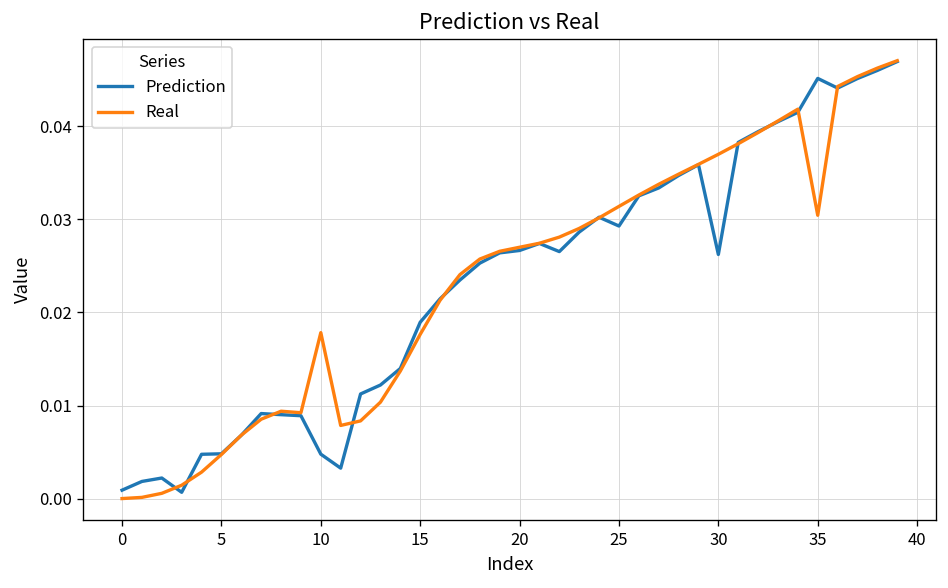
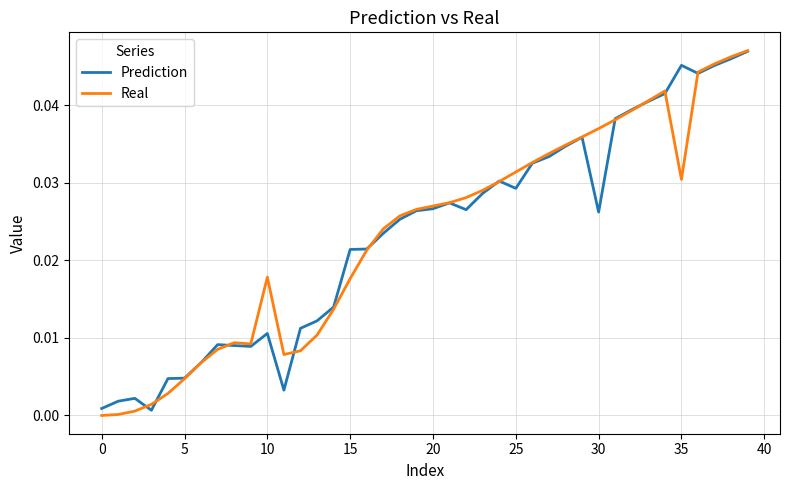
  {
    "Prediction": {
      "0": 0.001,
-     "10": 0.005,
-     "15": 0.019,
+     "10": 0.011,
+     "15": 0.021,
      "20": 0.027,
      "25": 0.029,
      "30": 0.026,
      "35": 0.045
    },
    "Real": {
      "0": 0.000,
      "10": 0.018,
      "15": 0.018,
      "20": 0.027,
      "25": 0.031,
      "30": 0.037,
      "35": 0.030
    }
  }
